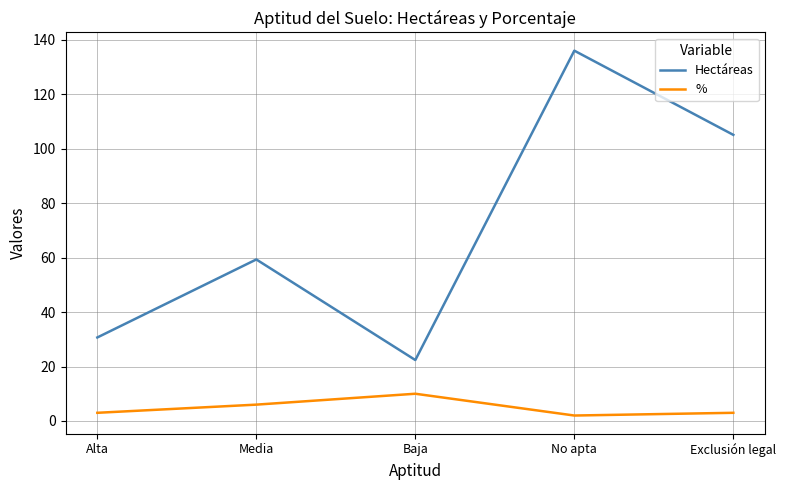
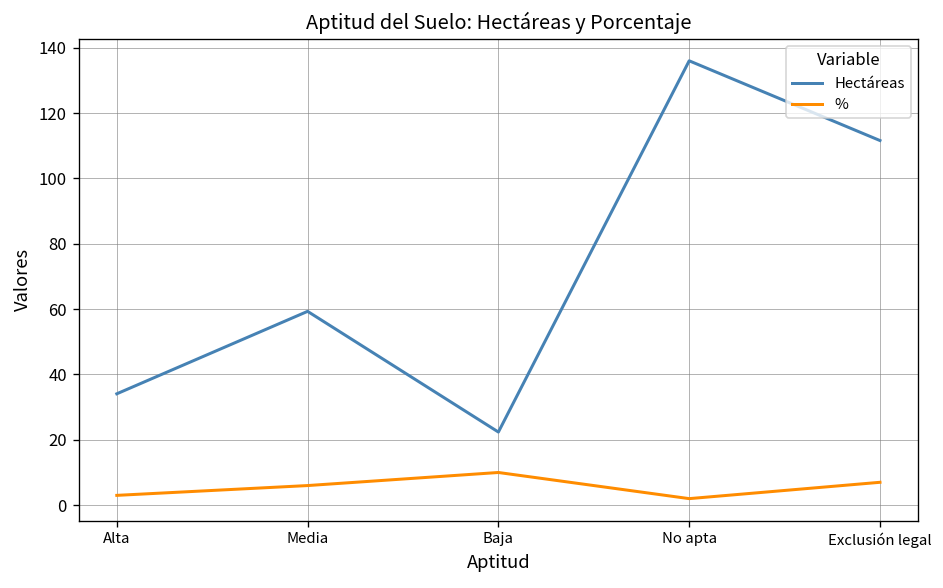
  {
    "Hectáreas": {
-     "Alta": 31,
+     "Alta": 34,
      "Media": 59,
      "Baja": 22,
      "No apta": 136,
-     "Exclusión legal": 105
+     "Exclusión legal": 112
    },
    "%": {
      "Alta": 3,
      "Media": 6,
      "Baja": 10,
      "No apta": 2,
-     "Exclusión legal": 3
+     "Exclusión legal": 7
    }
  }
